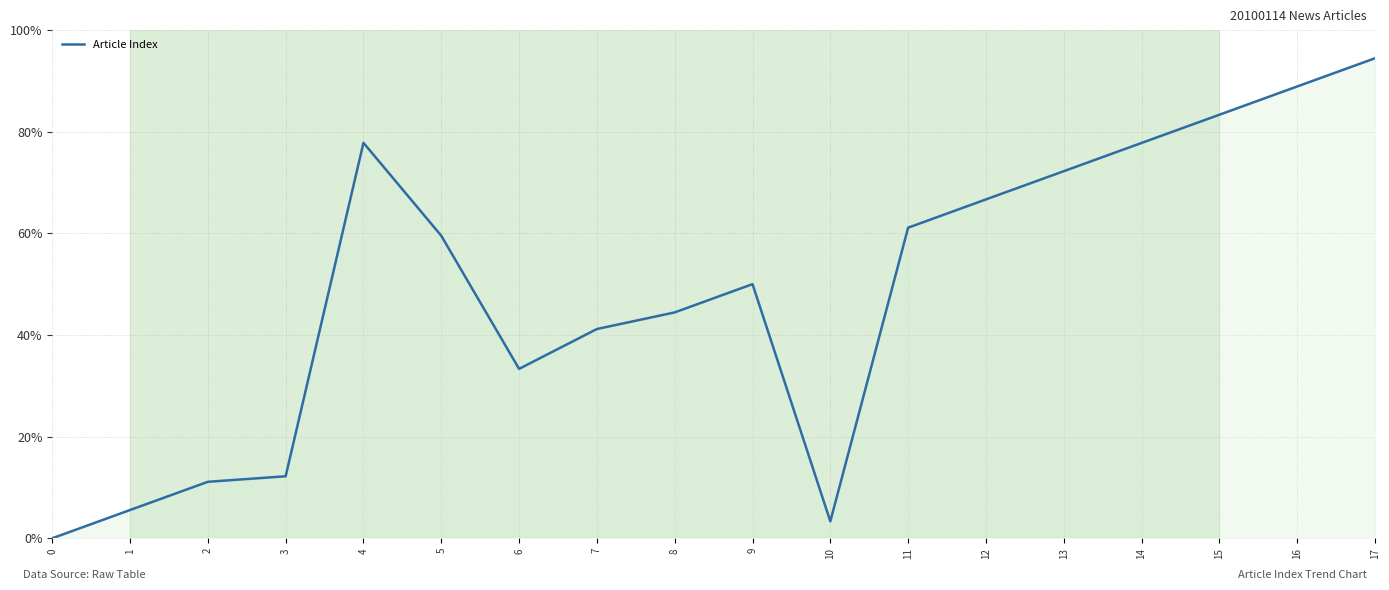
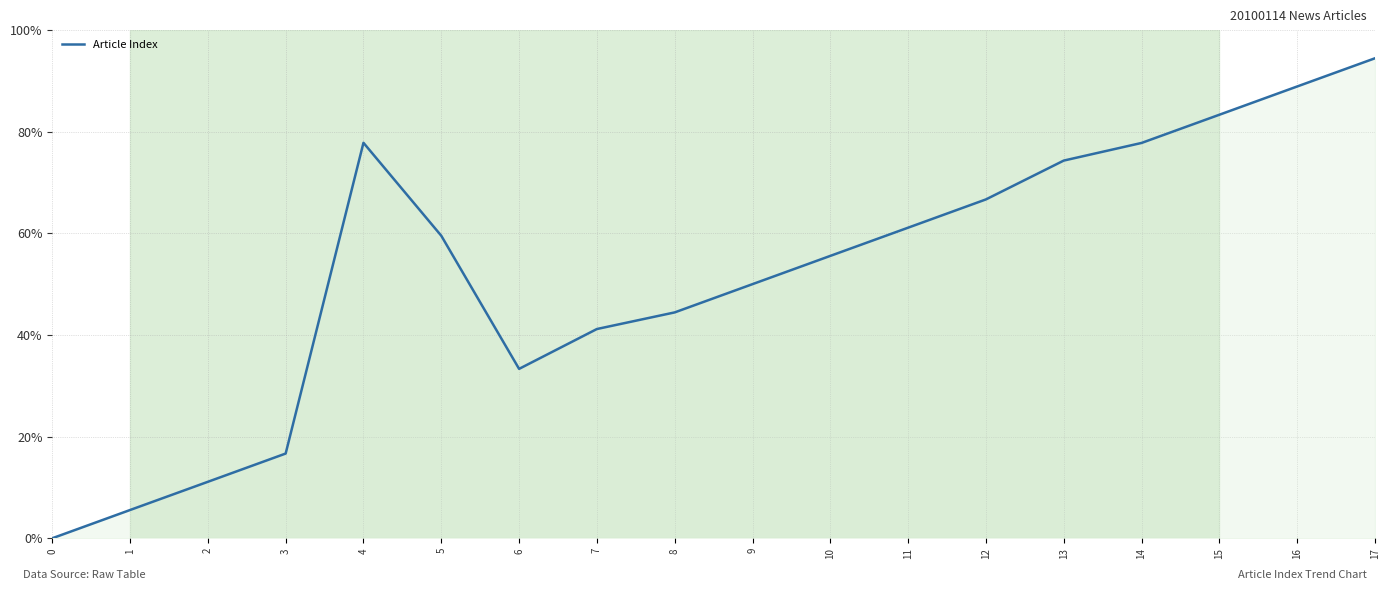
  {
    "0": "0%",
    "1": "6%",
    "2": "11%",
-   "3": "12%",
+   "3": "17%",
    "4": "78%",
    "5": "60%",
    "6": "33%",
    "7": "41%",
    "8": "44%",
    "9": "50%",
-   "10": "3%",
+   "10": "56%",
    "11": "61%",
    "12": "67%",
-   "13": "72%",
+   "13": "74%",
    "14": "78%",
    "15": "83%",
    "16": "89%",
    "17": "94%"
  }
